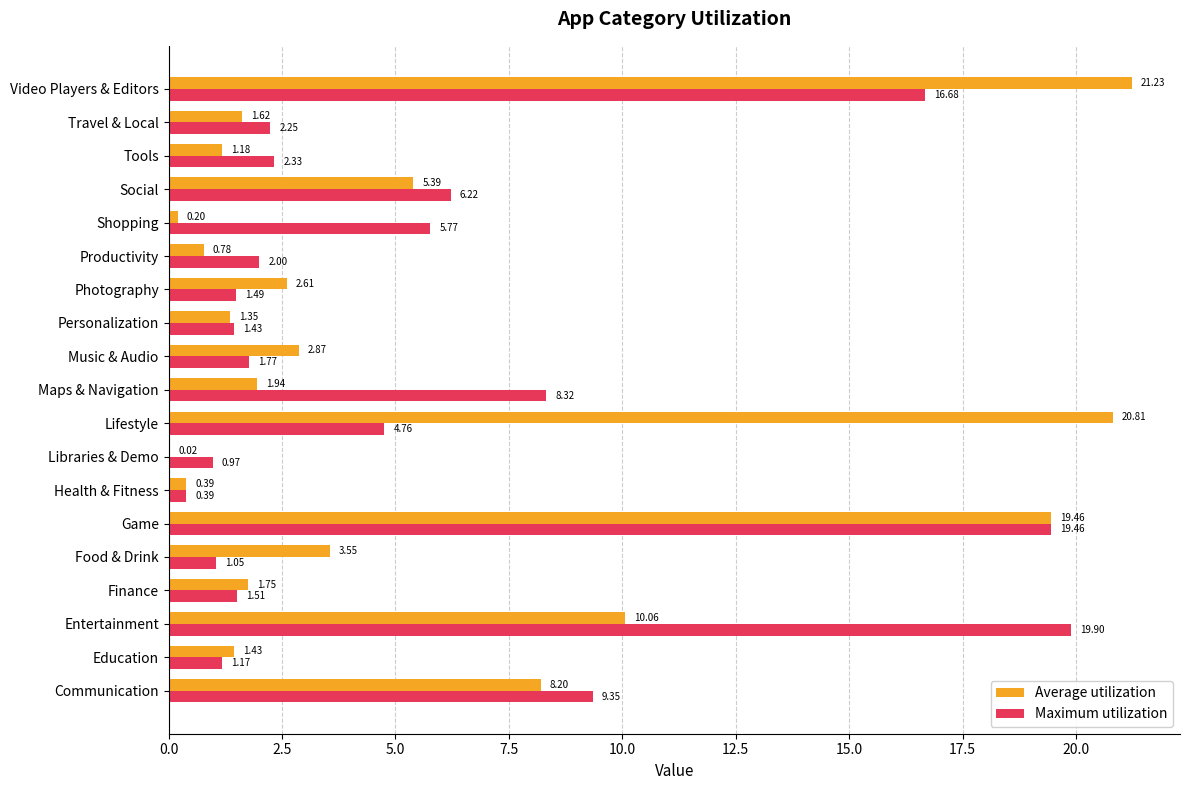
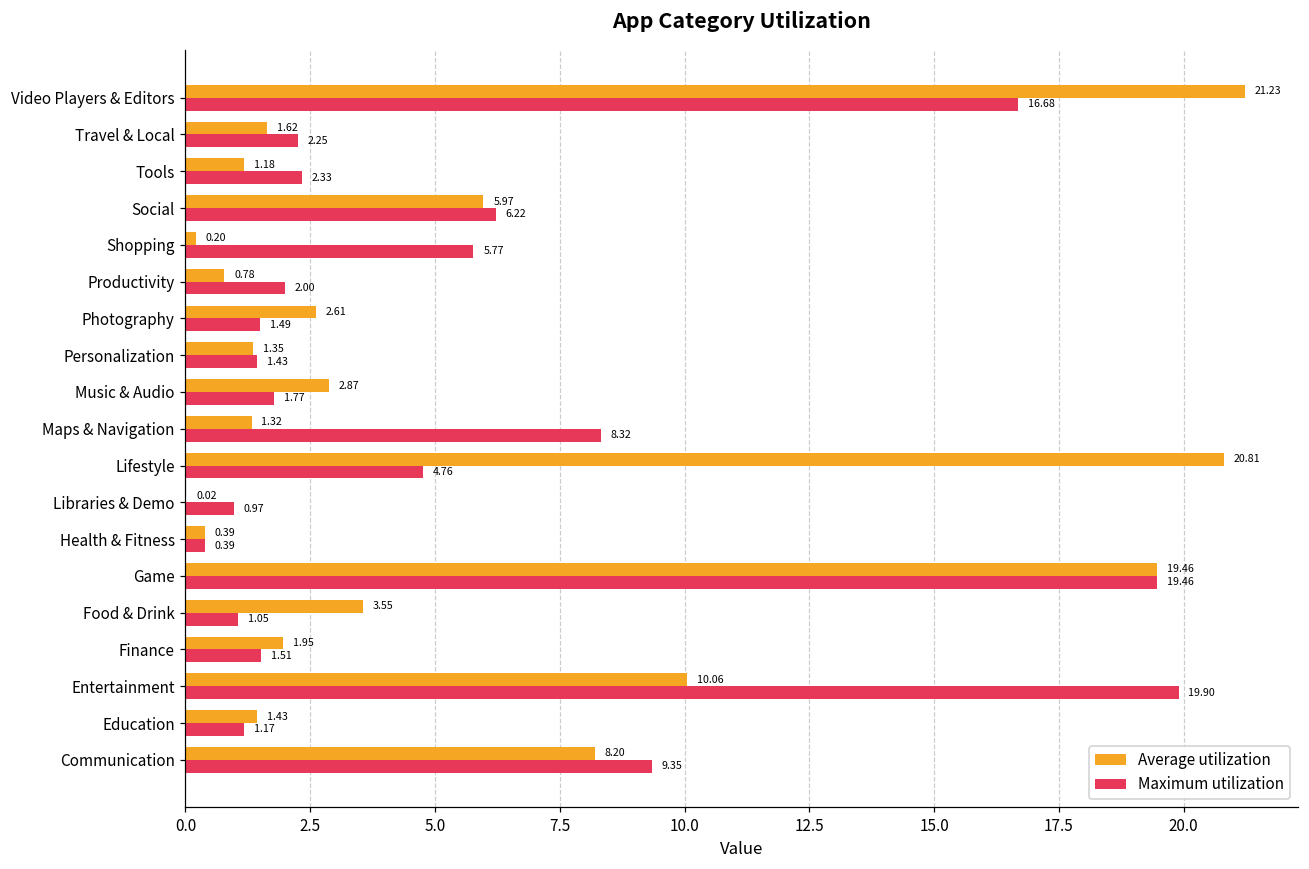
  {
    "Average utilization": {
      "Video Players & Editors": 21.23,
      "Travel & Local": 1.62,
      "Tools": 1.18,
-     "Social": 5.39,
+     "Social": 5.97,
      "Shopping": 0.20,
      "Productivity": 0.78,
      "Photography": 2.61,
      "Personalization": 1.35,
      "Music & Audio": 2.87,
-     "Maps & Navigation": 1.94,
+     "Maps & Navigation": 1.32,
      "Lifestyle": 20.81,
      "Libraries & Demo": 0.02,
      "Health & Fitness": 0.39,
      "Game": 19.46,
      "Food & Drink": 3.55,
-     "Finance": 1.75,
+     "Finance": 1.95,
      "Entertainment": 10.06,
      "Education": 1.43,
      "Communication": 8.20
    },
    "Maximum utilization": {
      "Video Players & Editors": 16.68,
      "Travel & Local": 2.25,
      "Tools": 2.33,
      "Social": 6.22,
      "Shopping": 5.77,
      "Productivity": 2.00,
      "Photography": 1.49,
      "Personalization": 1.43,
      "Music & Audio": 1.77,
      "Maps & Navigation": 8.32,
      "Lifestyle": 4.76,
      "Libraries & Demo": 0.97,
      "Health & Fitness": 0.39,
      "Game": 19.46,
      "Food & Drink": 1.05,
      "Finance": 1.51,
      "Entertainment": 19.90,
      "Education": 1.17,
      "Communication": 9.35
    }
  }
